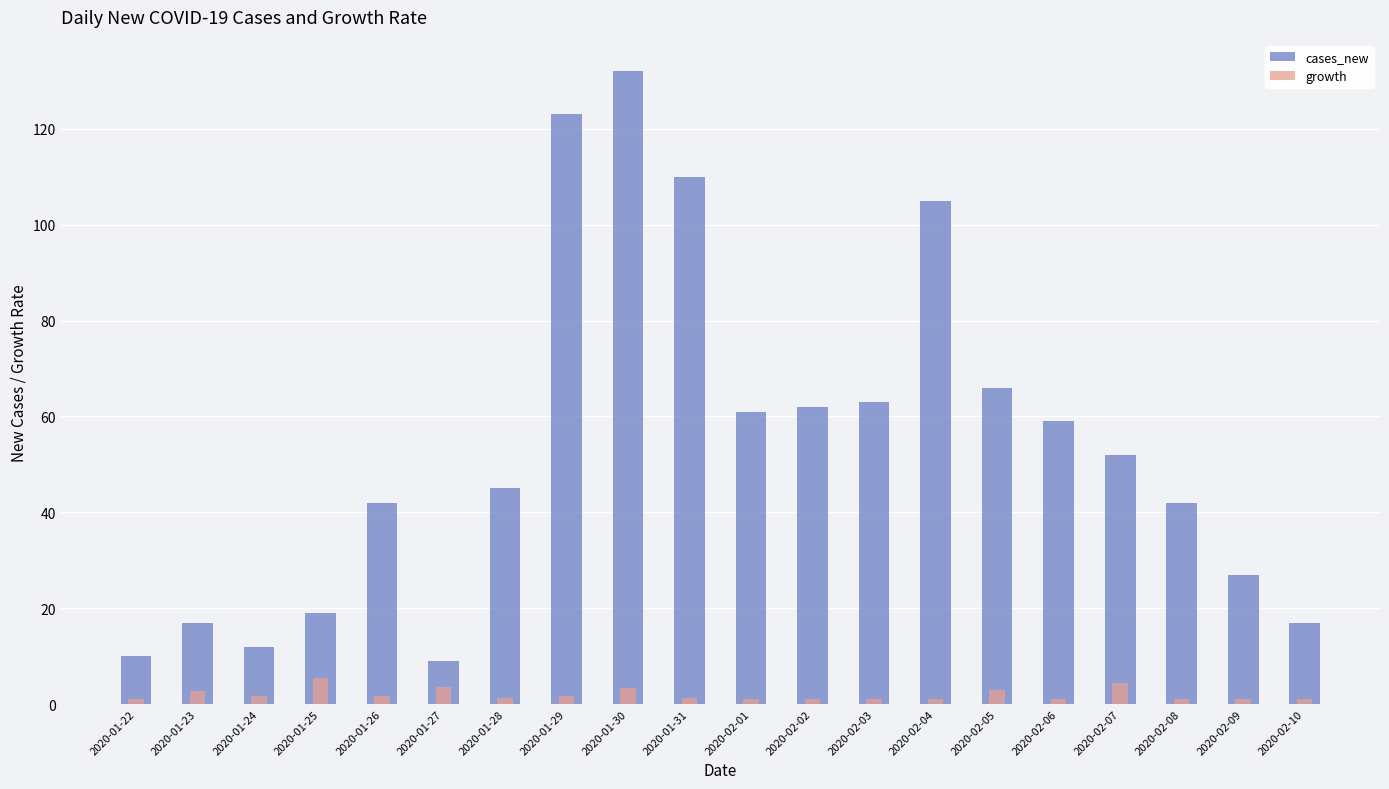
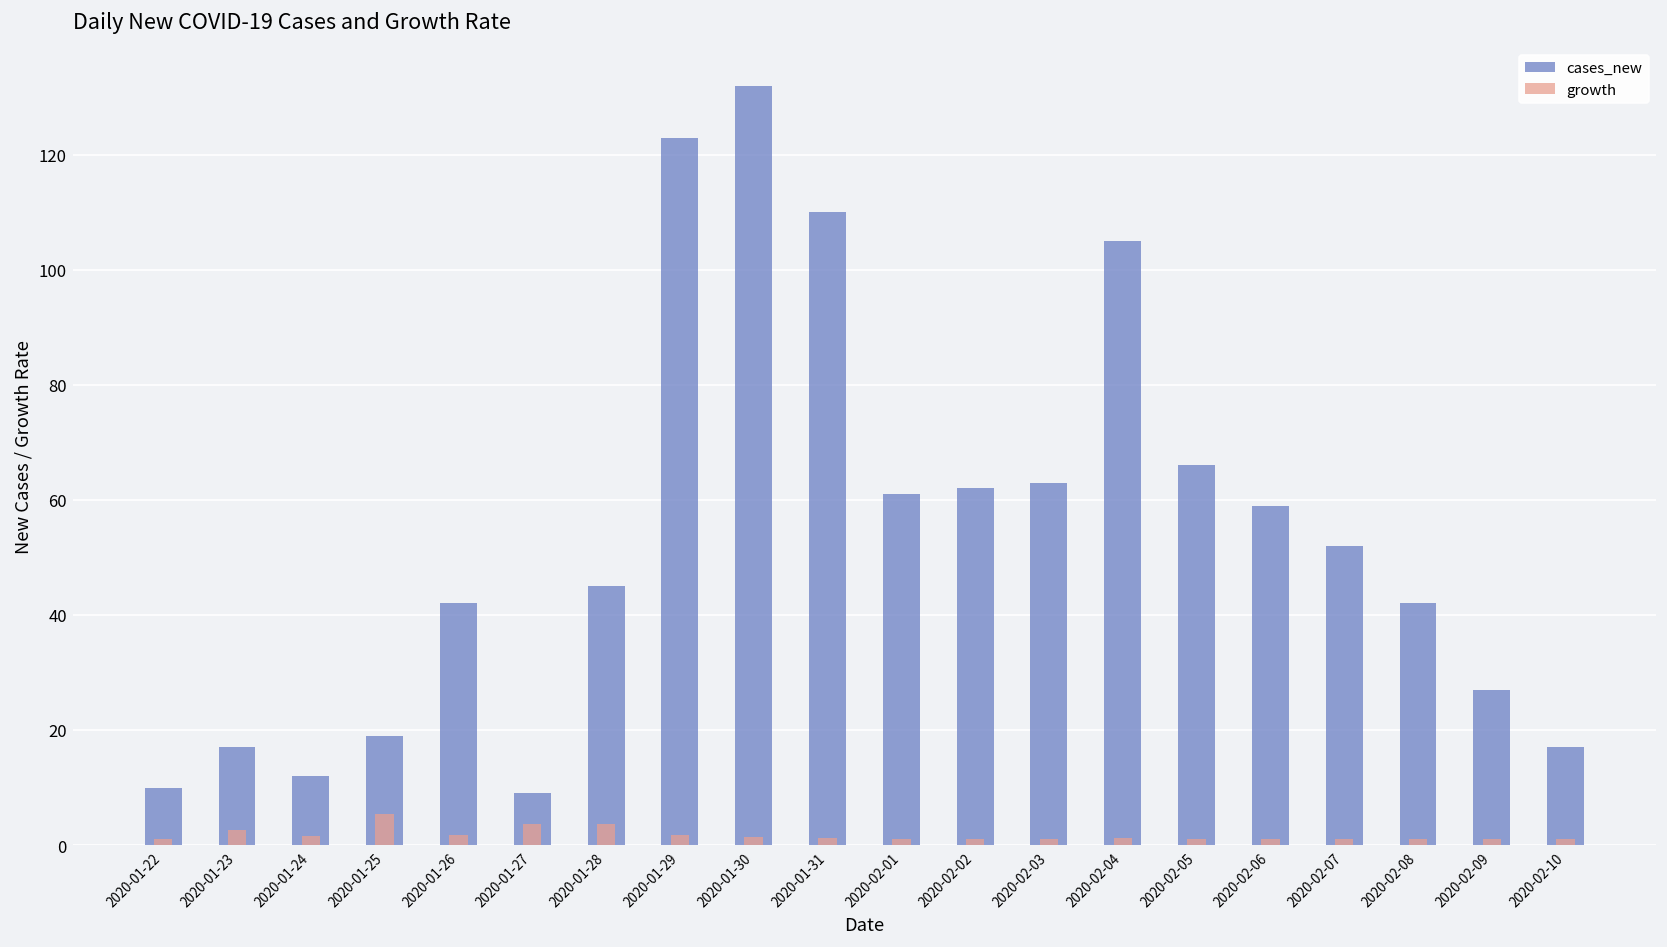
  {
    "cases_new": {
      "2020-01-22": 10,
      "2020-01-23": 17,
      "2020-01-24": 12,
      "2020-01-25": 19,
      "2020-01-26": 42,
      "2020-01-27": 9,
      "2020-01-28": 45,
      "2020-01-29": 123,
      "2020-01-30": 132,
      "2020-01-31": 110,
      "2020-02-01": 61,
      "2020-02-02": 62,
      "2020-02-03": 63,
      "2020-02-04": 105,
      "2020-02-05": 66,
      "2020-02-06": 59,
      "2020-02-07": 52,
      "2020-02-08": 42,
      "2020-02-09": 27,
      "2020-02-10": 17
    },
    "growth": {
-     "2020-01-28": 1,
-     "2020-01-30": 3,
-     "2020-02-05": 3,
-     "2020-02-07": 4
+     "2020-01-28": 4,
+     "2020-01-30": 1,
+     "2020-02-05": 1,
+     "2020-02-07": 1
    }
  }
